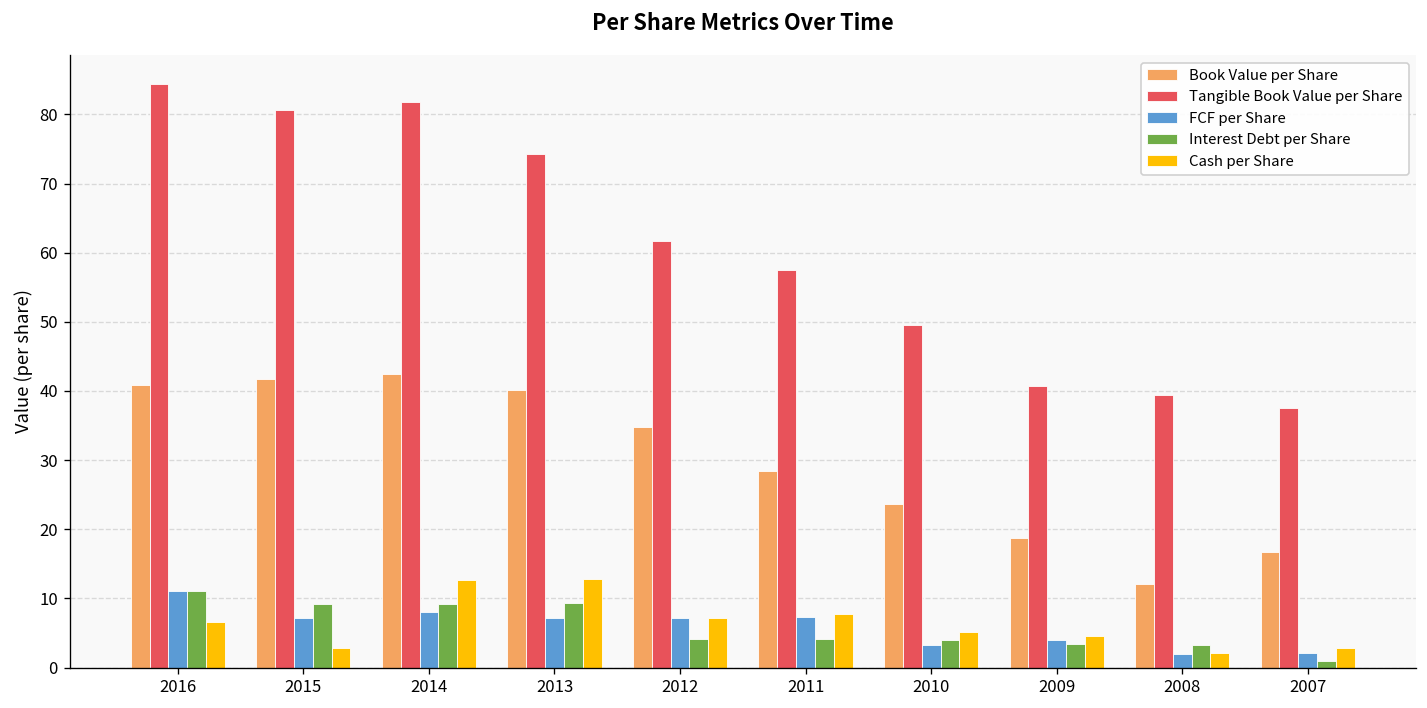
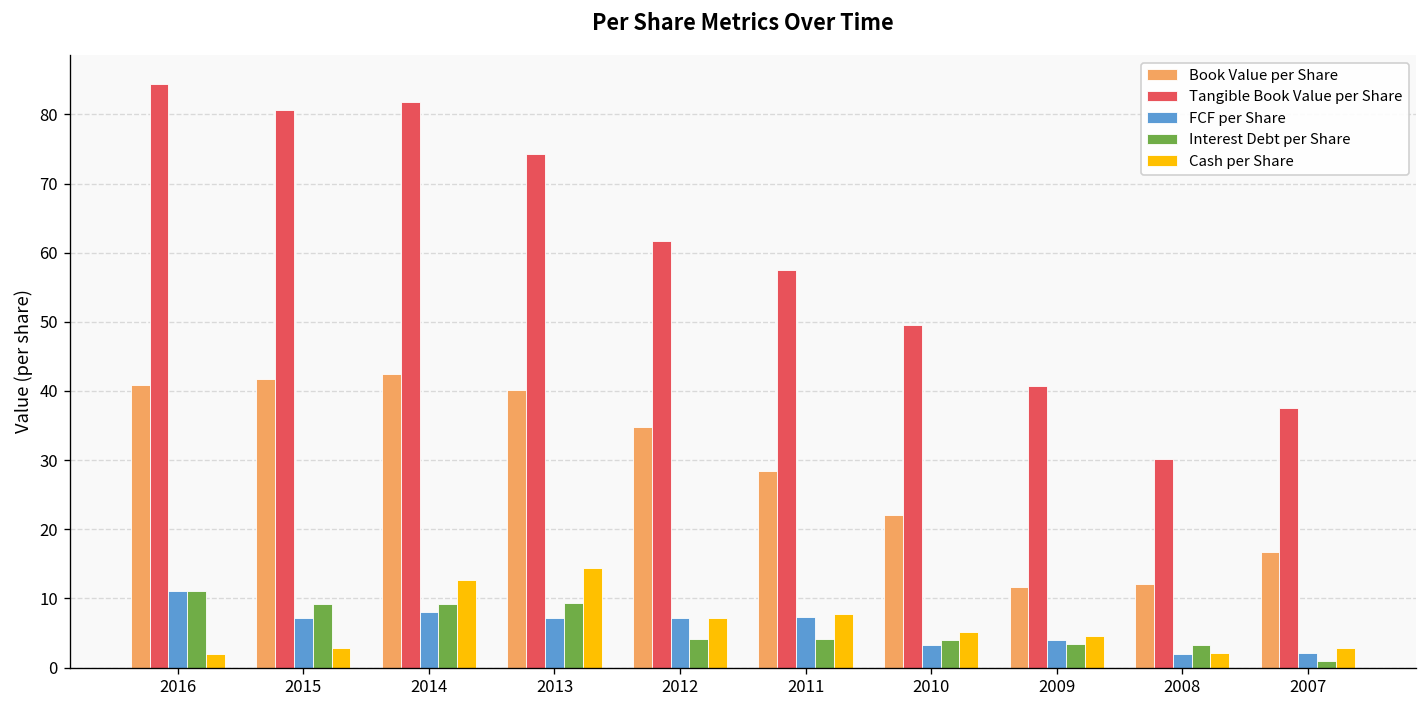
  {
    "Book Value per Share": {
      "2016": 41,
      "2015": 42,
      "2014": 42,
      "2013": 40,
      "2012": 35,
      "2011": 28,
-     "2010": 24,
-     "2009": 19,
+     "2010": 22,
+     "2009": 12,
      "2008": 12,
      "2007": 17
    },
    "Tangible Book Value per Share": {
      "2016": 84,
      "2015": 81,
      "2014": 82,
      "2013": 74,
      "2012": 62,
      "2011": 58,
      "2010": 50,
      "2009": 41,
-     "2008": 39,
+     "2008": 30,
      "2007": 37
    },
    "FCF per Share": {
      "2016": 11,
      "2015": 7,
      "2014": 8,
      "2013": 7,
      "2012": 7,
      "2011": 7,
      "2010": 3,
      "2009": 4,
      "2008": 2,
      "2007": 2
    },
    "Interest Debt per Share": {
      "2016": 11,
      "2015": 9,
      "2014": 9,
      "2013": 9,
      "2012": 4,
      "2011": 4,
      "2010": 4,
      "2009": 3,
      "2008": 3,
      "2007": 1
    },
    "Cash per Share": {
-     "2016": 7,
+     "2016": 2,
      "2015": 3,
      "2014": 13,
-     "2013": 13,
+     "2013": 14,
      "2012": 7,
      "2011": 8,
      "2010": 5,
      "2009": 5,
      "2008": 2,
      "2007": 3
    }
  }
